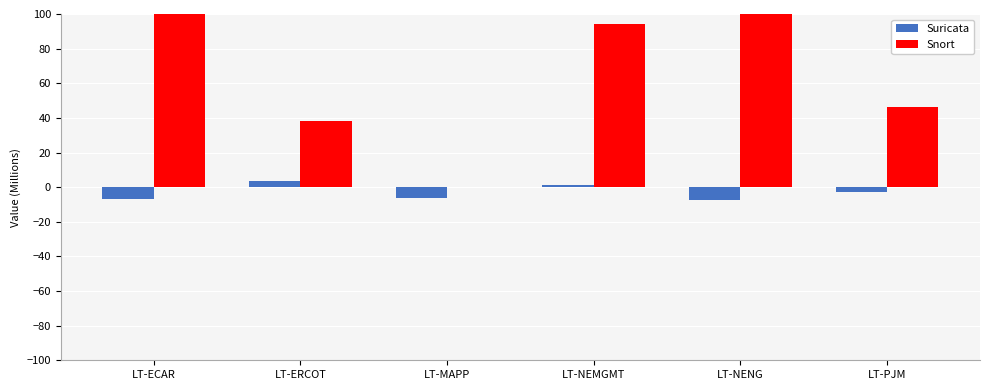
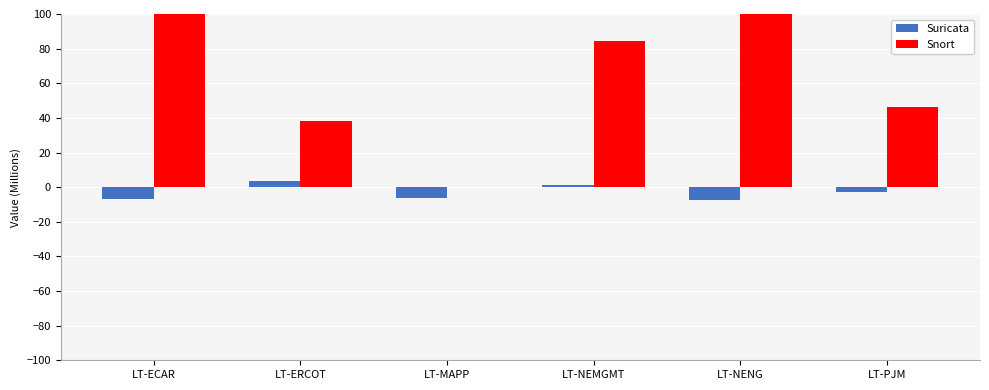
  {
    "Suricata": {
      "LT-ECAR": -7,
      "LT-ERCOT": 4,
      "LT-MAPP": -6,
      "LT-NENG": -8,
      "LT-PJM": -3
    },
    "Snort": {
      "LT-ERCOT": 38,
      "LT-MAPP": 0,
-     "LT-NEMGMT": 94,
+     "LT-NEMGMT": 84,
      "LT-NENG": 100,
      "LT-PJM": 46
    }
  }
